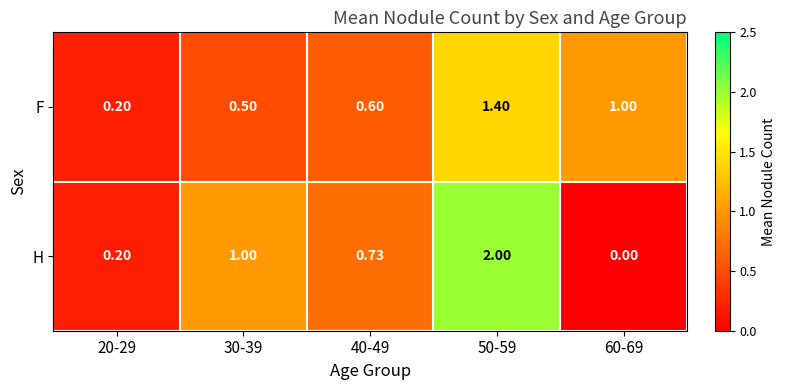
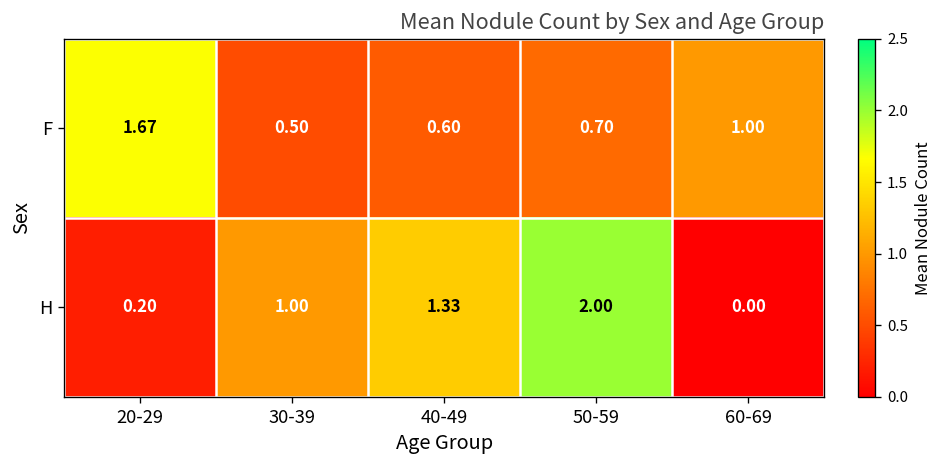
  {
    "F": {
-     "20-29": 0.20,
+     "20-29": 1.67,
      "30-39": 0.50,
      "40-49": 0.60,
-     "50-59": 1.40,
+     "50-59": 0.70,
      "60-69": 1.00
    },
    "H": {
      "20-29": 0.20,
      "30-39": 1.00,
-     "40-49": 0.73,
+     "40-49": 1.33,
      "50-59": 2.00,
      "60-69": 0.00
    }
  }
